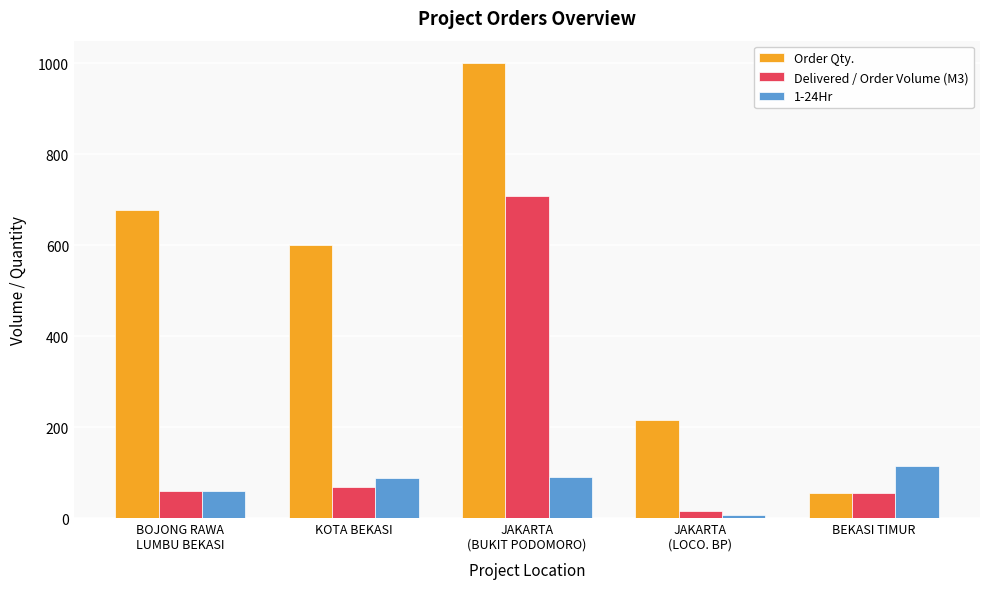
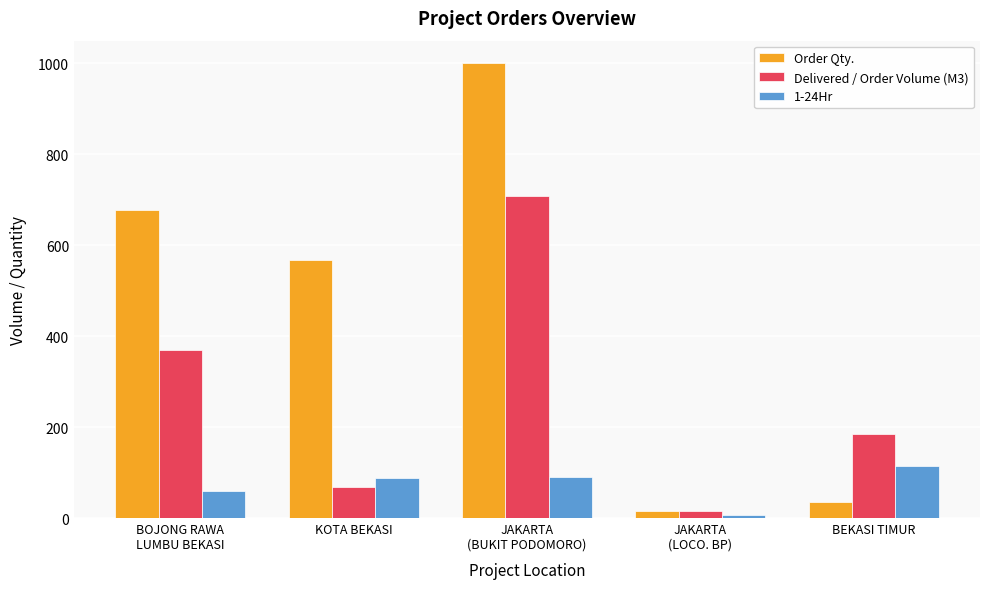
  {
    "Order Qty.": {
      "BOJONG RAWA LUMBU BEKASI": 680,
-     "KOTA BEKASI": 600,
+     "KOTA BEKASI": 570,
      "JAKARTA (BUKIT PODOMORO)": 1000,
-     "JAKARTA (LOCO. BP)": 210,
-     "BEKASI TIMUR": 60
+     "JAKARTA (LOCO. BP)": 20,
+     "BEKASI TIMUR": 40
    },
    "Delivered / Order Volume (M3)": {
-     "BOJONG RAWA LUMBU BEKASI": 60,
+     "BOJONG RAWA LUMBU BEKASI": 370,
      "KOTA BEKASI": 70,
      "JAKARTA (BUKIT PODOMORO)": 710,
      "JAKARTA (LOCO. BP)": 20,
-     "BEKASI TIMUR": 60
+     "BEKASI TIMUR": 190
    },
    "1-24Hr": {
      "BOJONG RAWA LUMBU BEKASI": 60,
      "KOTA BEKASI": 90,
      "JAKARTA (BUKIT PODOMORO)": 90,
      "JAKARTA (LOCO. BP)": 10,
      "BEKASI TIMUR": 110
    }
  }
